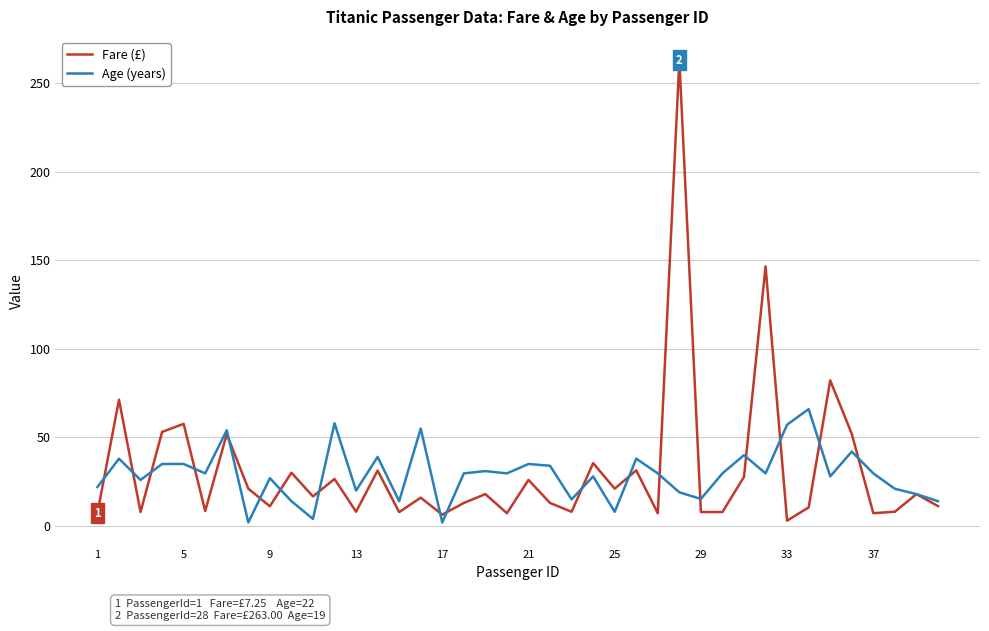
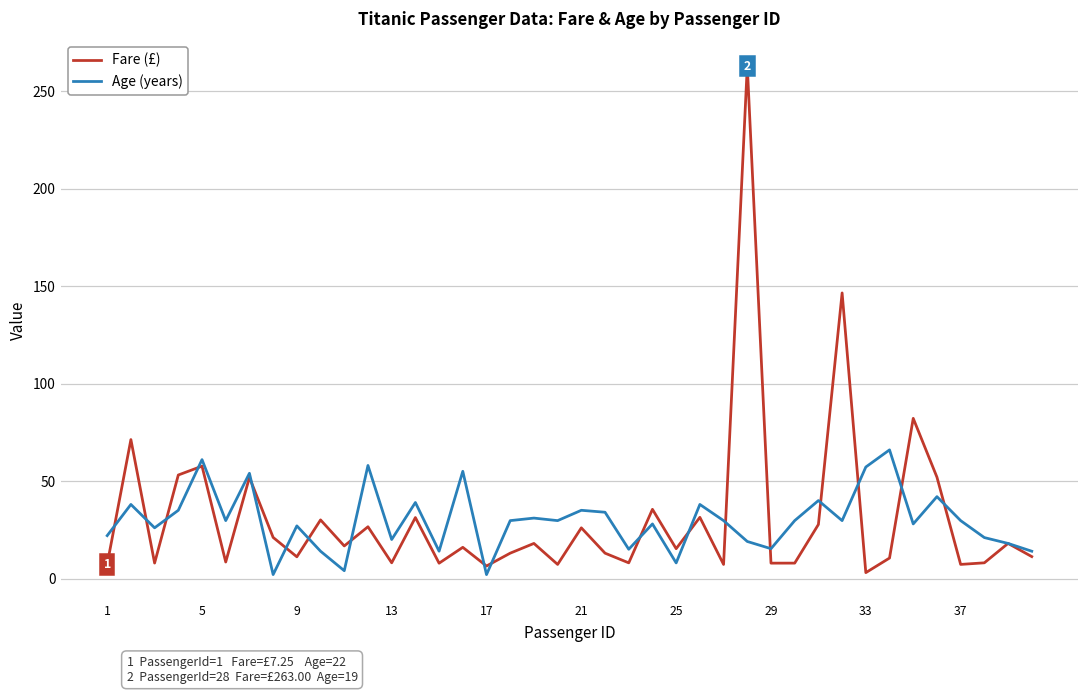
  {
    "Fare (£)": {
      "5": 58,
      "9": 11,
      "13": 8,
      "17": 6,
      "21": 26,
-     "25": 21,
+     "25": 15,
      "29": 8,
      "33": 3,
      "37": 7
    },
    "Age (years)": {
      "1": 22,
-     "5": 35,
+     "5": 61,
      "9": 27,
      "13": 20,
      "17": 2,
      "21": 35,
      "25": 8,
      "29": 15,
      "33": 57,
      "37": 30
    }
  }
